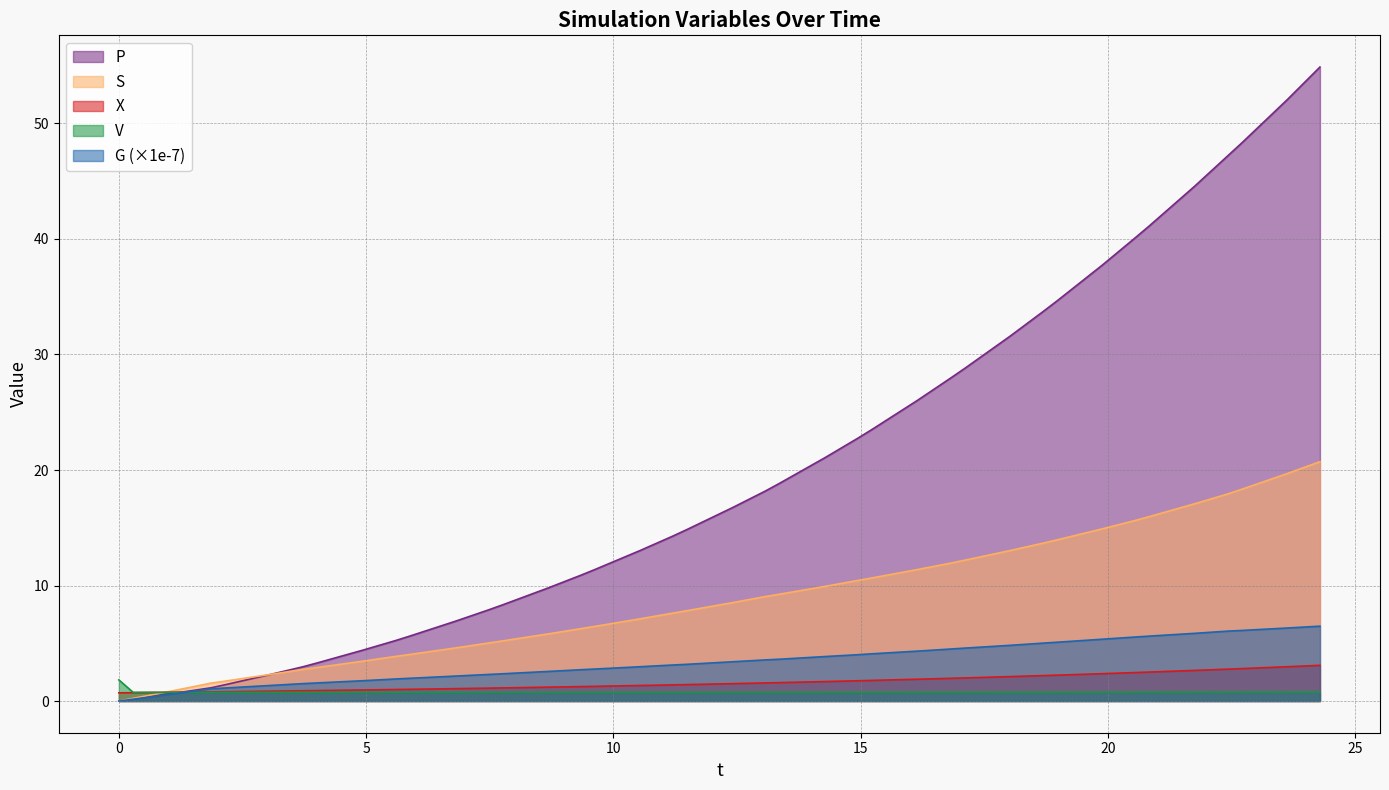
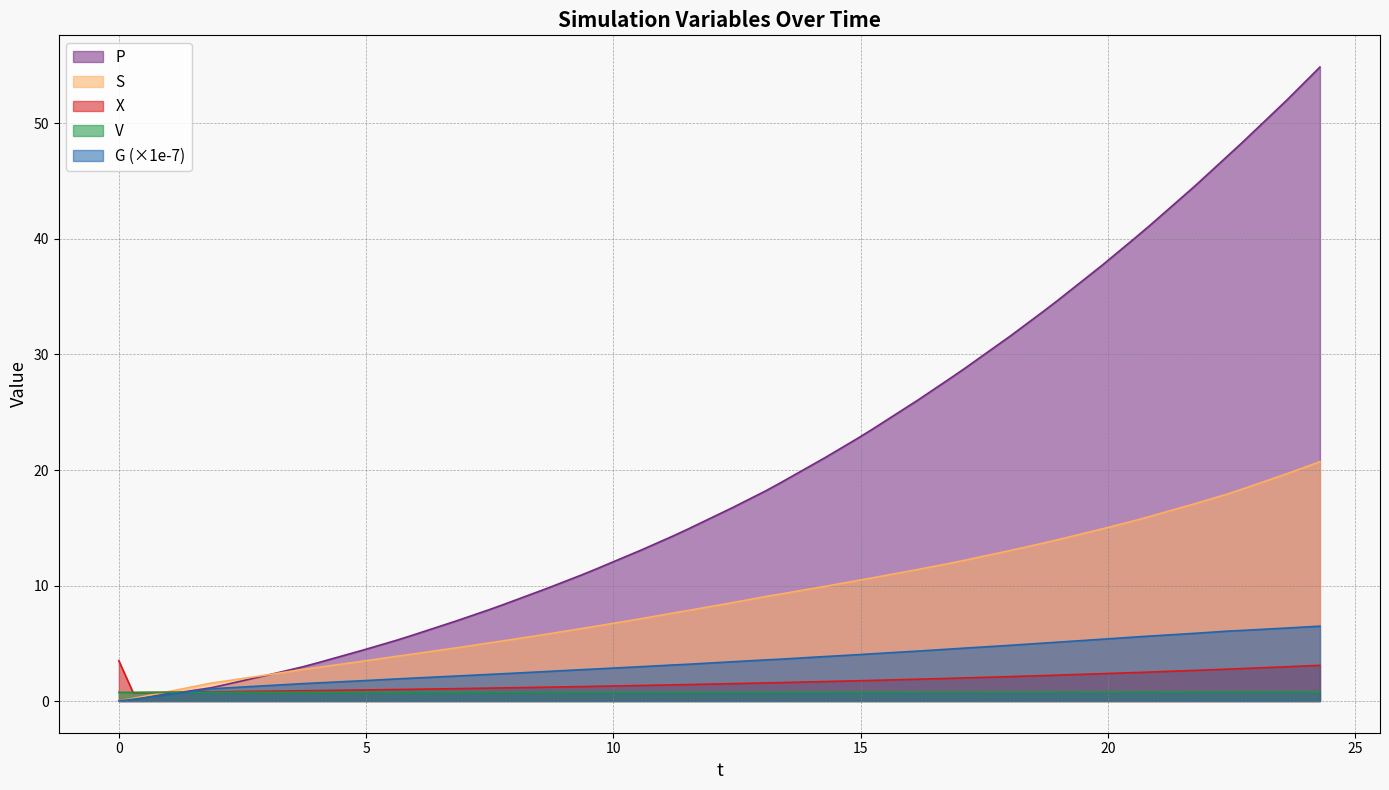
  {
    "X": {
-     "0": 0.7
+     "0": 3.5
    },
    "V": {
-     "0": 1.8
+     "0": 0.8
    }
  }
